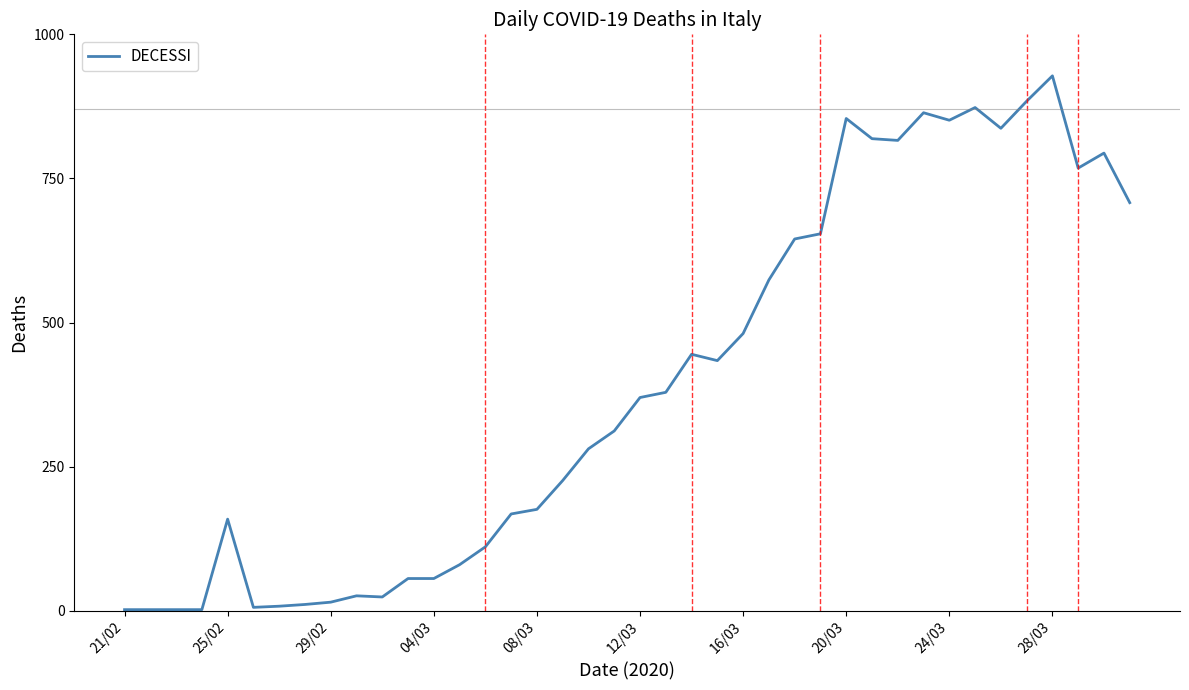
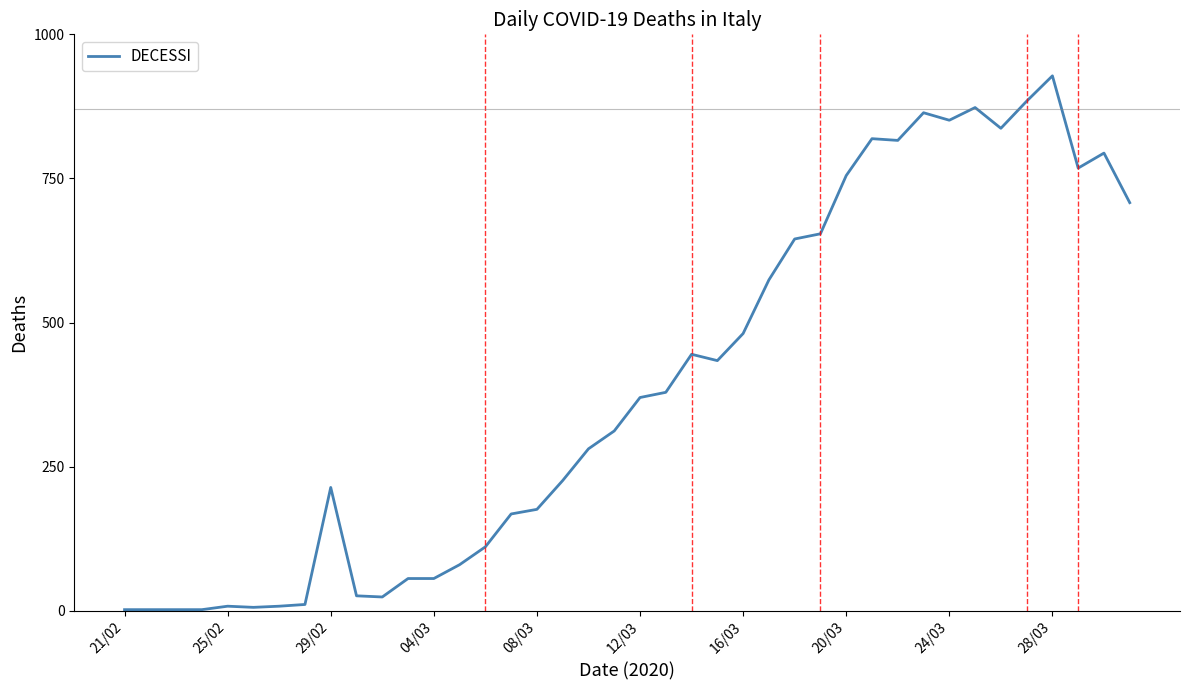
  {
    "21/02": 0,
-   "25/02": 160,
-   "29/02": 20,
+   "25/02": 10,
+   "29/02": 210,
    "04/03": 60,
    "08/03": 180,
    "12/03": 370,
    "16/03": 480,
-   "20/03": 850,
+   "20/03": 760,
    "24/03": 850,
    "28/03": 930
  }
